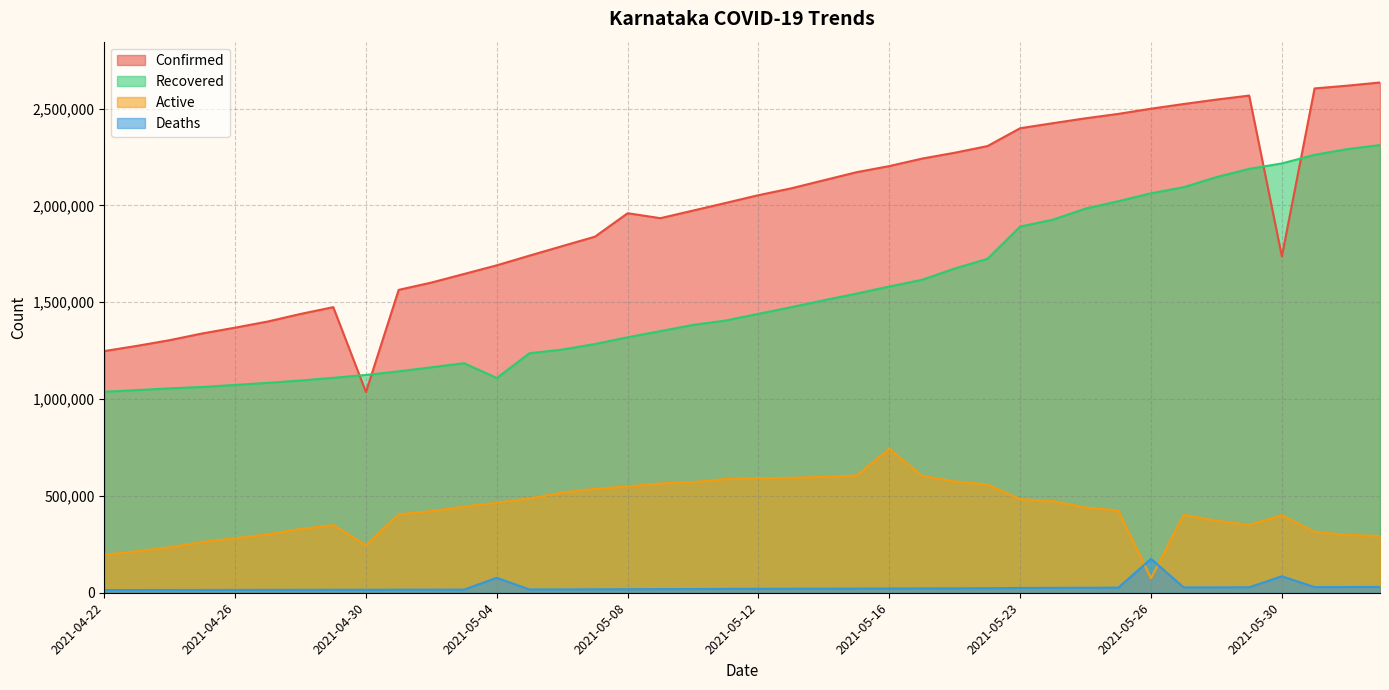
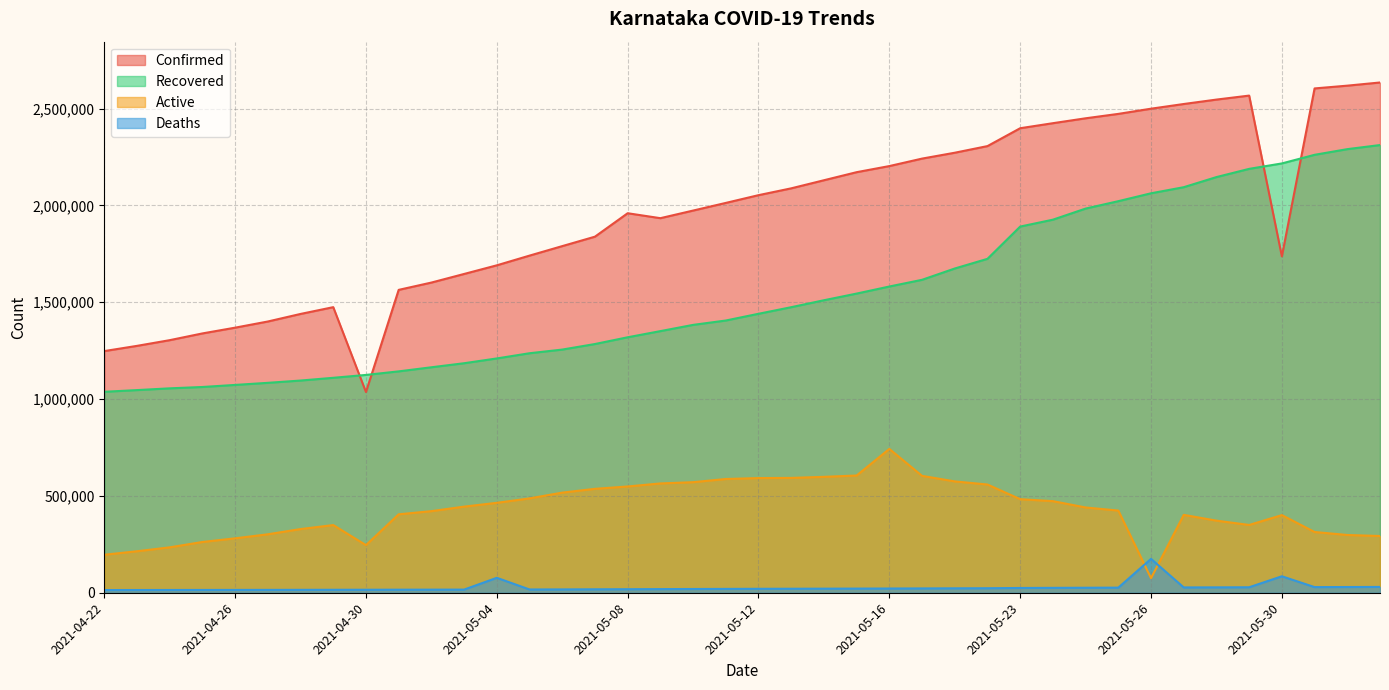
  {
    "Confirmed": {
      "2021-04-22": "1,250,000",
      "2021-04-26": "1,370,000",
      "2021-04-30": "1,040,000",
      "2021-05-04": "1,690,000",
      "2021-05-08": "1,960,000",
      "2021-05-16": "2,200,000",
      "2021-05-26": "2,500,000",
      "2021-05-30": "1,740,000"
    },
    "Recovered": {
      "2021-04-22": "1,040,000",
      "2021-04-26": "1,070,000",
      "2021-04-30": "1,120,000",
-     "2021-05-04": "1,110,000",
+     "2021-05-04": "1,210,000",
      "2021-05-08": "1,320,000",
      "2021-05-16": "1,580,000",
      "2021-05-26": "2,060,000",
      "2021-05-30": "2,220,000"
    },
    "Active": {
      "2021-04-22": "200,000",
      "2021-04-26": "280,000",
      "2021-04-30": "250,000",
      "2021-05-04": "460,000",
      "2021-05-08": "550,000",
      "2021-05-16": "740,000",
      "2021-05-26": "80,000",
      "2021-05-30": "400,000"
    },
    "Deaths": {
      "2021-04-22": "10,000",
      "2021-04-26": "10,000",
      "2021-04-30": "20,000",
      "2021-05-04": "80,000",
      "2021-05-08": "20,000",
      "2021-05-16": "20,000",
      "2021-05-26": "170,000",
      "2021-05-30": "90,000"
    }
  }
